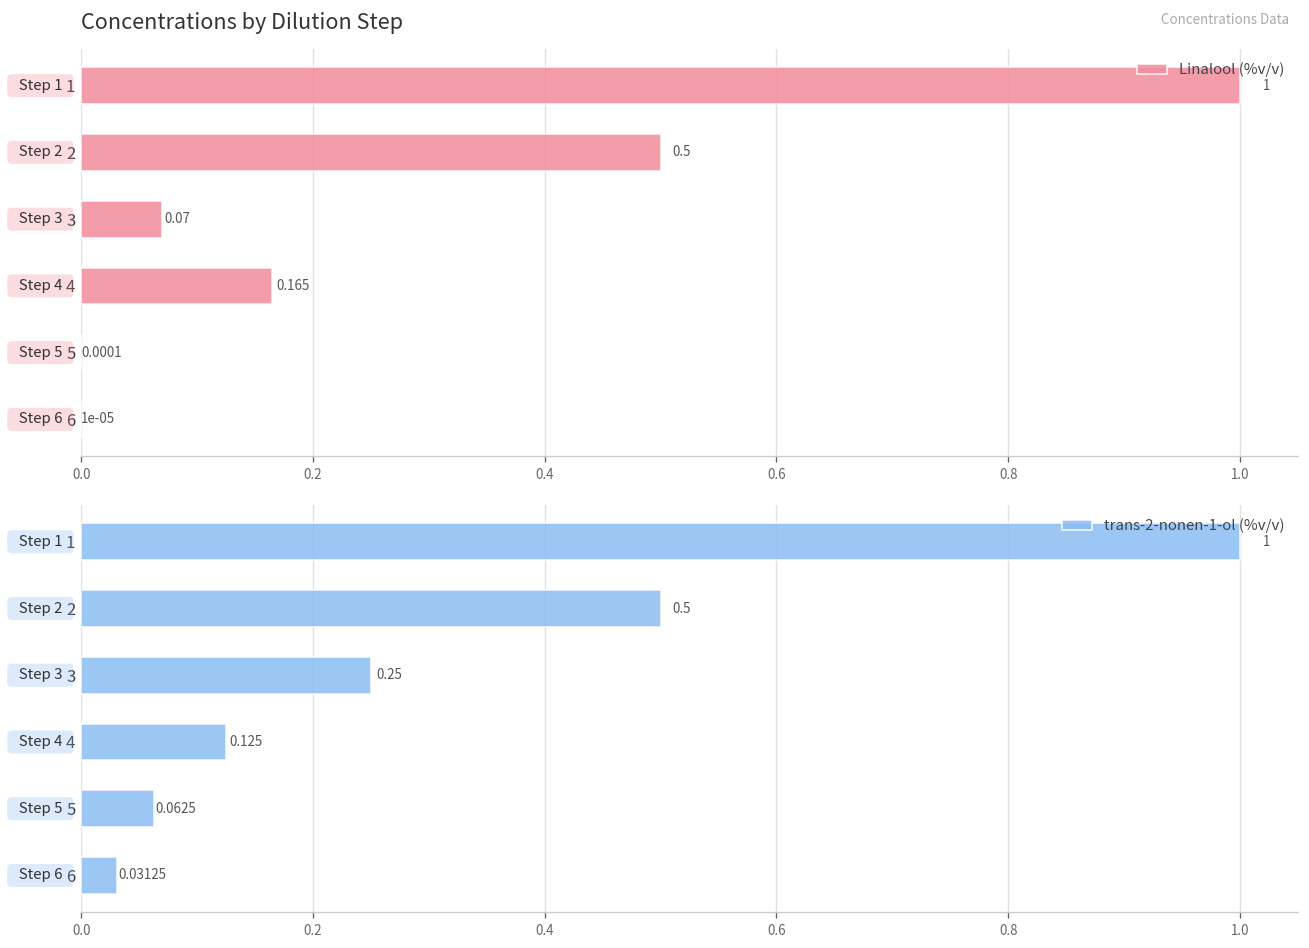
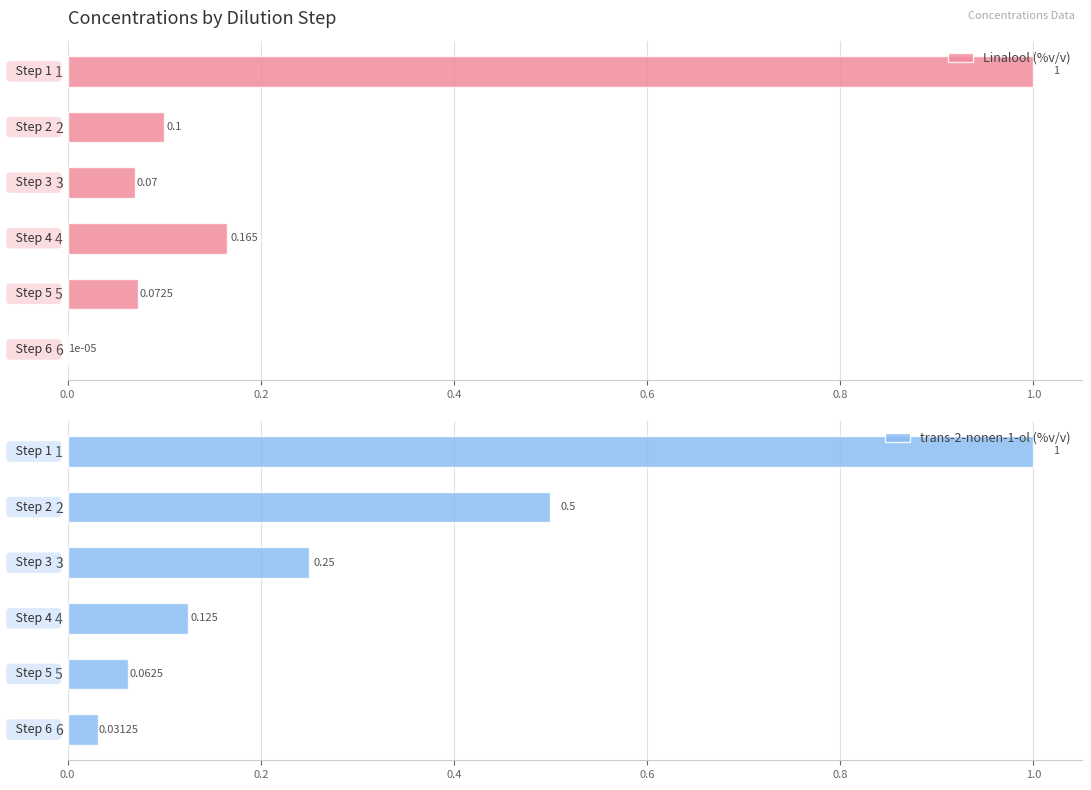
  {
    "Concentrations by Dilution Step": {
      "1": "1",
-     "2": "0.5",
+     "2": "0.1",
      "3": "0.07",
      "4": "0.165",
-     "5": "0.0001",
+     "5": "0.0725",
      "6": "1e-05"
    }
  }
